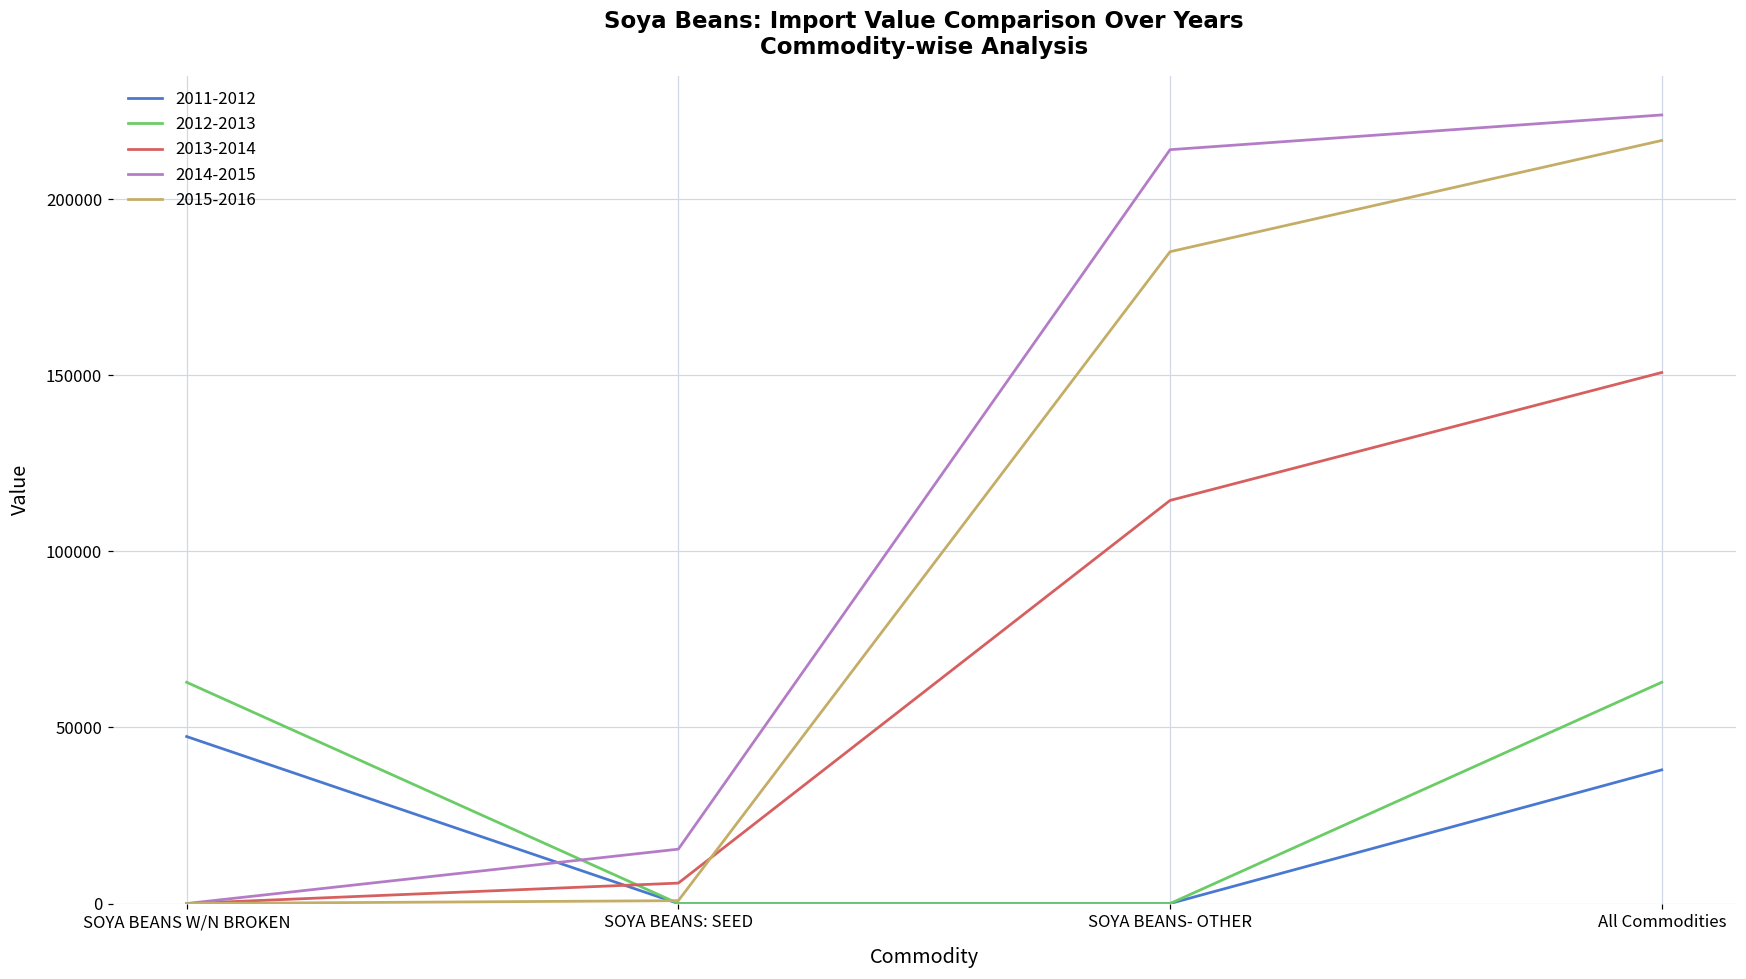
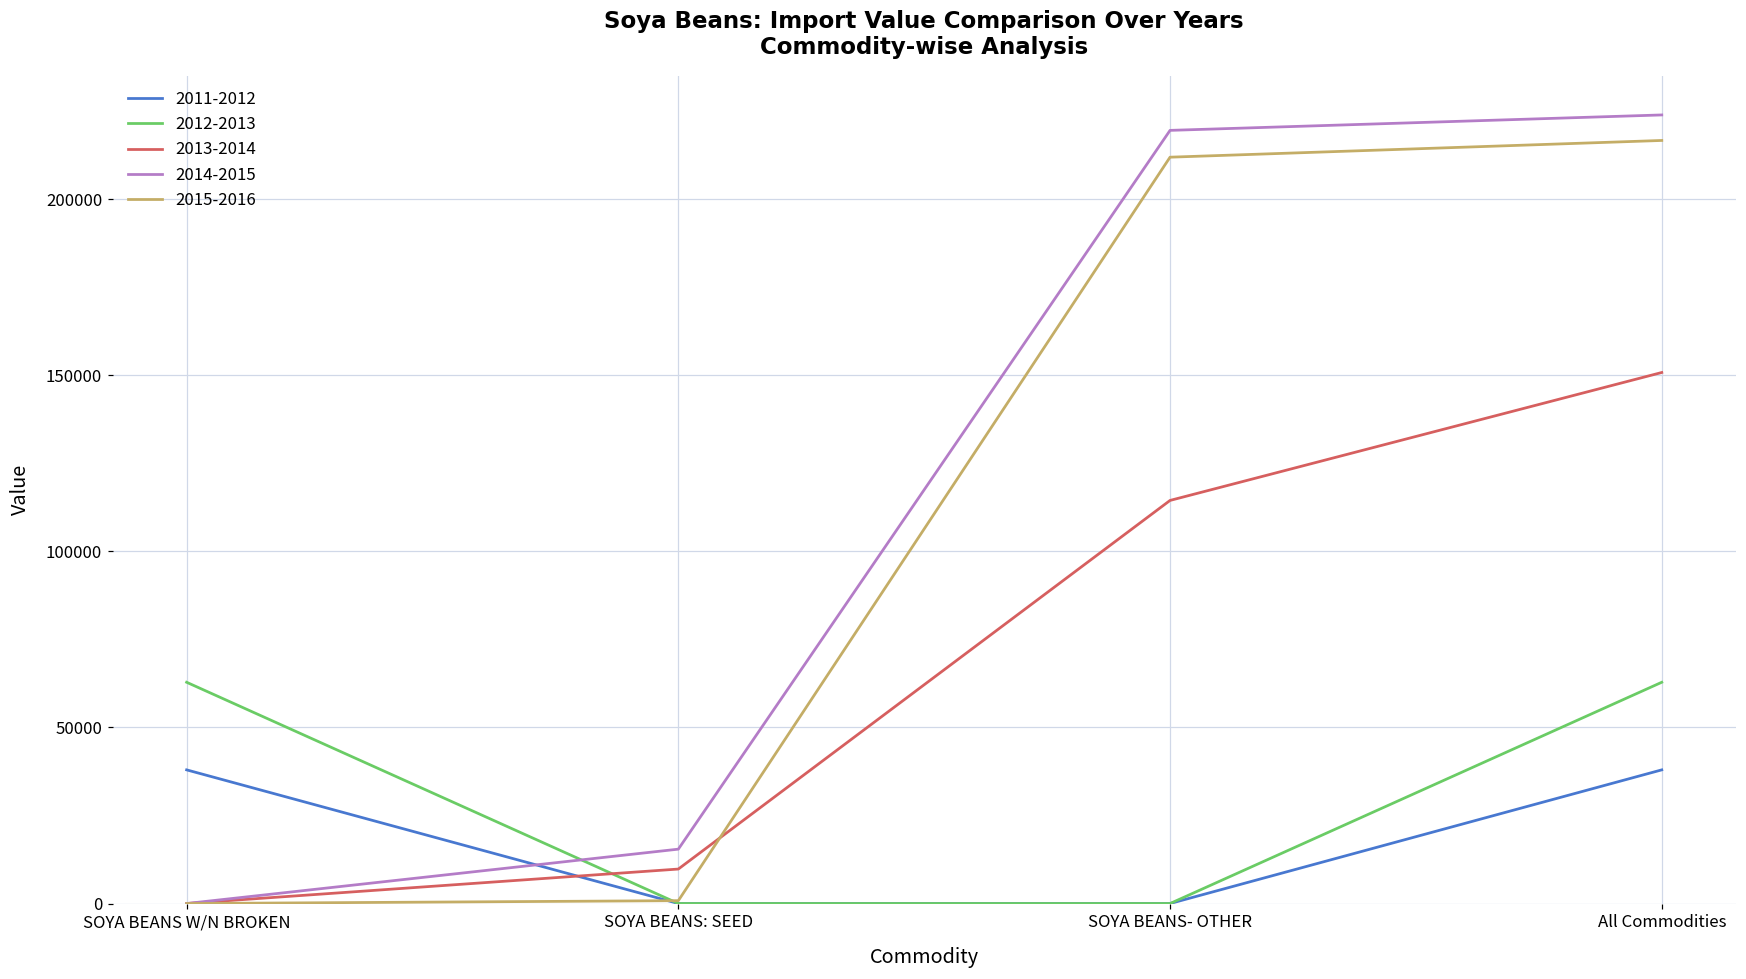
  {
    "2011-2012": {
-     "SOYA BEANS W/N BROKEN": 47000,
+     "SOYA BEANS W/N BROKEN": 38000,
      "All Commodities": 38000
    },
    "2012-2013": {
      "SOYA BEANS W/N BROKEN": 63000,
      "All Commodities": 63000
    },
    "2013-2014": {
-     "SOYA BEANS: SEED": 6000,
+     "SOYA BEANS: SEED": 10000,
      "SOYA BEANS- OTHER": 114000,
      "All Commodities": 151000
    },
    "2014-2015": {
      "SOYA BEANS: SEED": 15000,
-     "SOYA BEANS- OTHER": 214000,
+     "SOYA BEANS- OTHER": 219000,
      "All Commodities": 224000
    },
    "2015-2016": {
      "SOYA BEANS: SEED": 1000,
-     "SOYA BEANS- OTHER": 185000,
+     "SOYA BEANS- OTHER": 212000,
      "All Commodities": 217000
    }
  }
